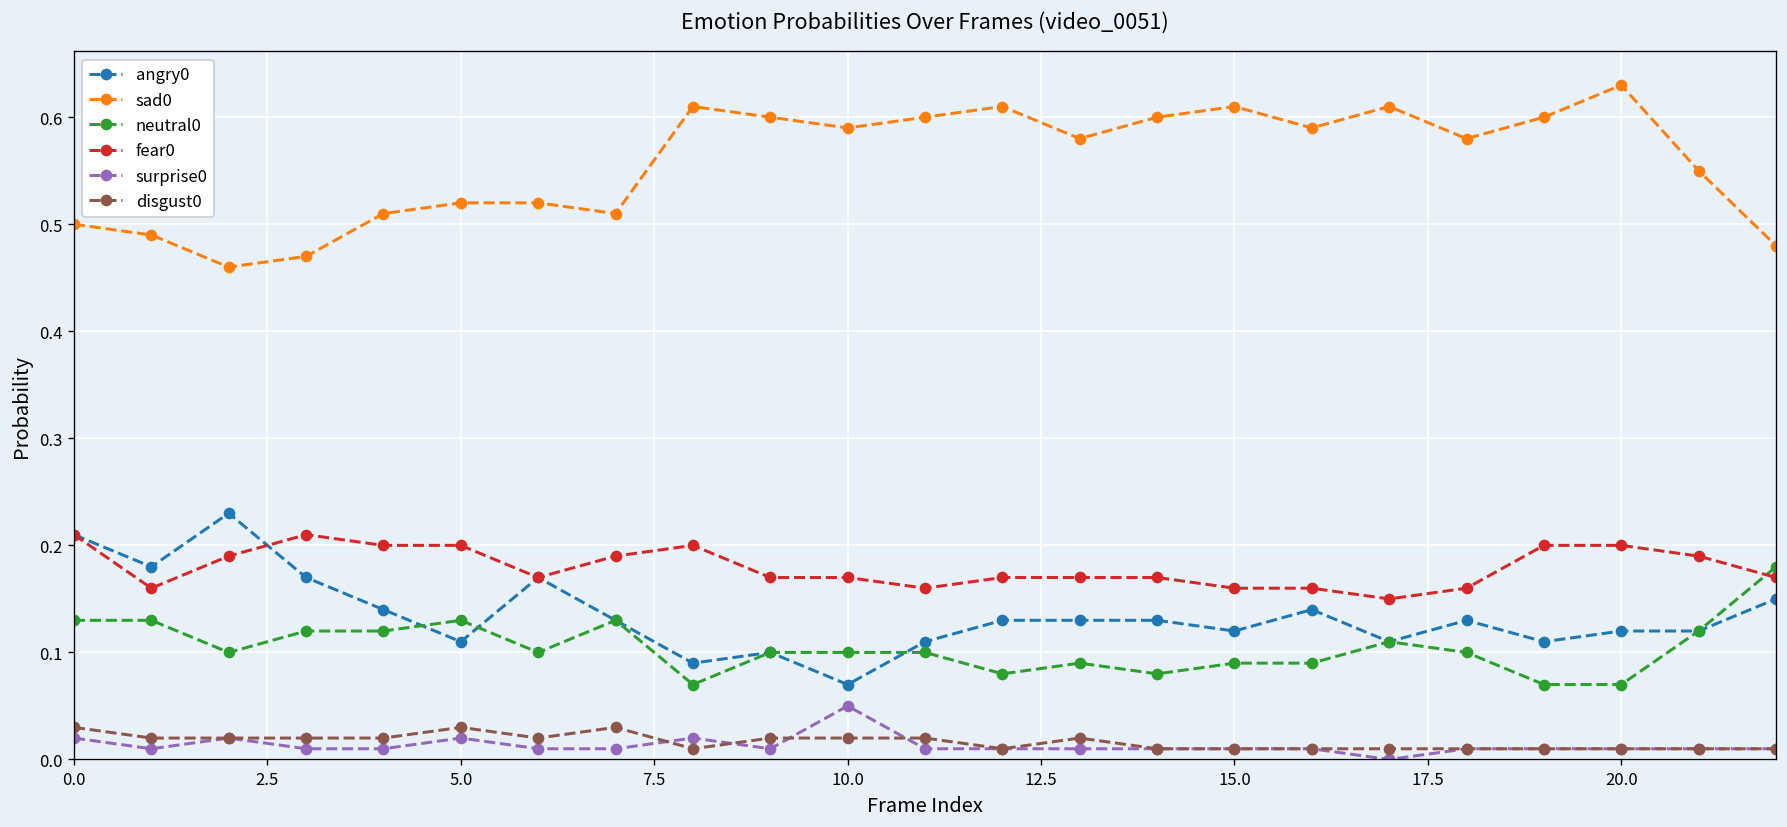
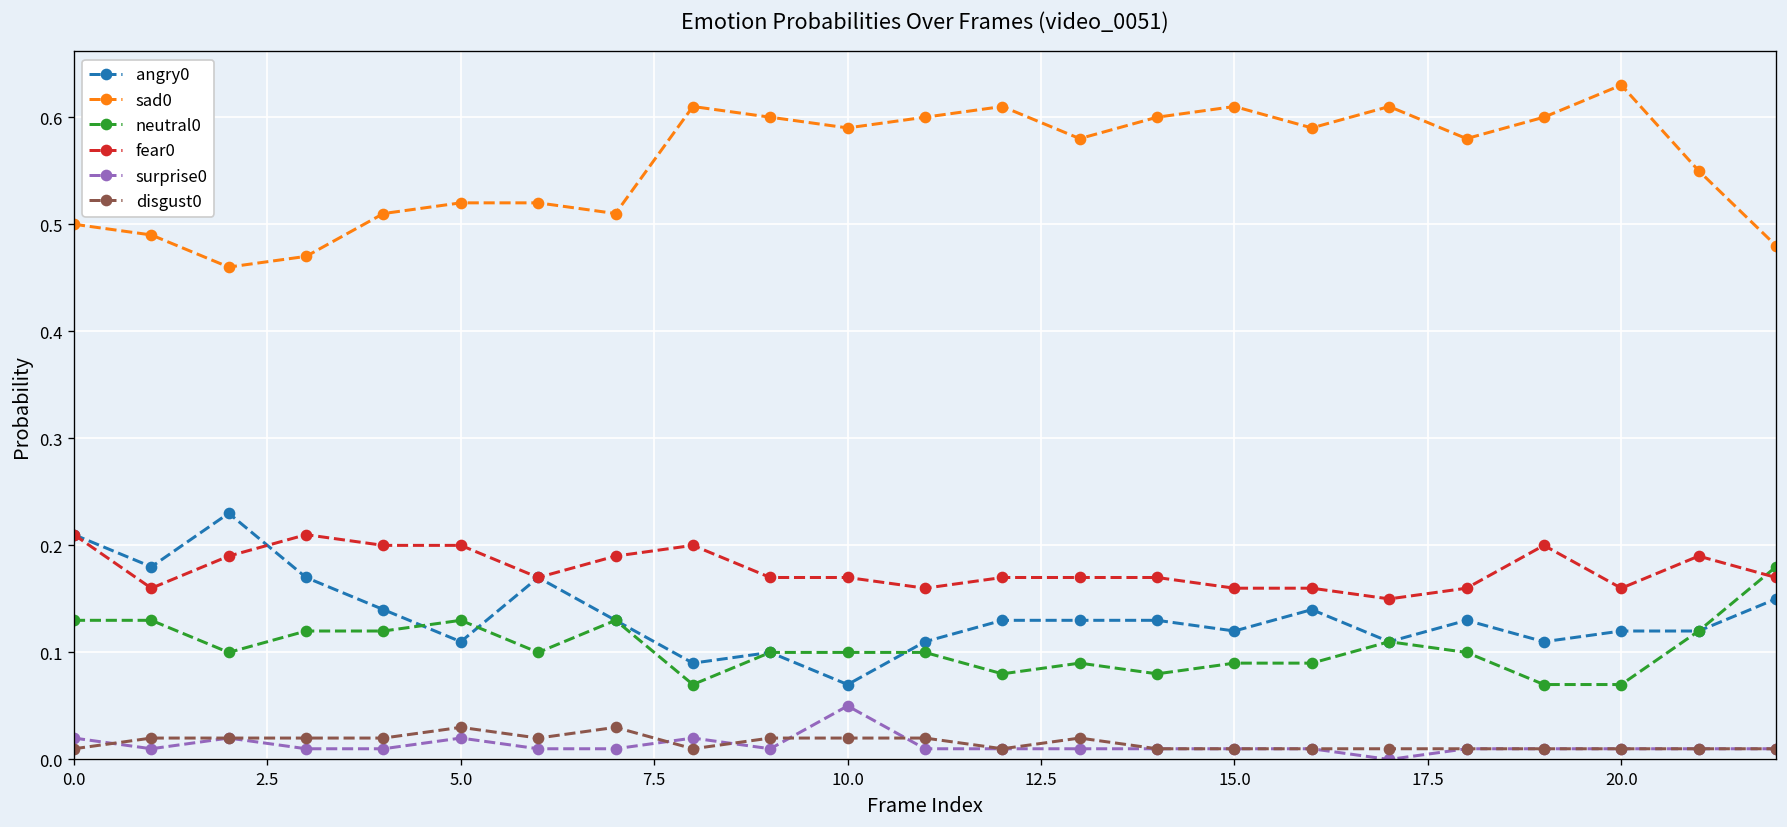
  {
    "angry0": {
      "5.0": 0.11,
      "10.0": 0.07,
      "15.0": 0.12,
      "20.0": 0.12
    },
    "sad0": {
      "0.0": 0.50,
      "5.0": 0.52,
      "10.0": 0.59,
      "15.0": 0.61,
      "20.0": 0.63
    },
    "neutral0": {
      "0.0": 0.13,
      "5.0": 0.13,
      "10.0": 0.10,
      "15.0": 0.09,
      "20.0": 0.07
    },
    "fear0": {
      "5.0": 0.20,
      "10.0": 0.17,
      "15.0": 0.16,
-     "20.0": 0.20
+     "20.0": 0.16
    },
    "surprise0": {
      "0.0": 0.02,
      "5.0": 0.02,
      "10.0": 0.05
    },
    "disgust0": {
-     "0.0": 0.03,
+     "0.0": 0.01,
      "5.0": 0.03,
      "10.0": 0.02
    }
  }
